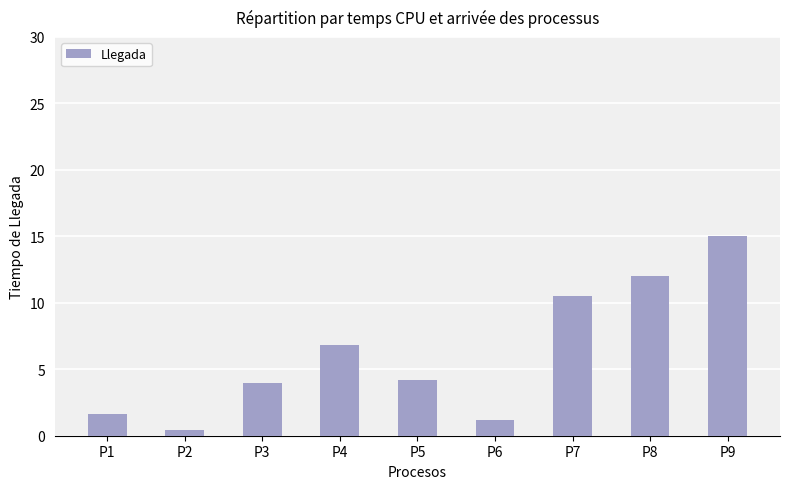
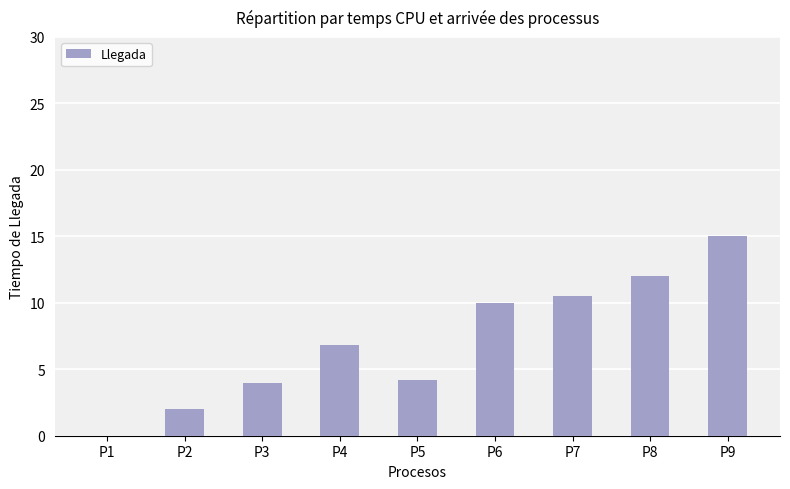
  {
-   "P1": 1.6,
-   "P2": 0.4,
+   "P1": 0.0,
+   "P2": 2.0,
    "P3": 4.0,
    "P4": 6.8,
    "P5": 4.2,
-   "P6": 1.2,
+   "P6": 10.0,
    "P7": 10.5,
    "P8": 12.0,
    "P9": 15.0
  }
